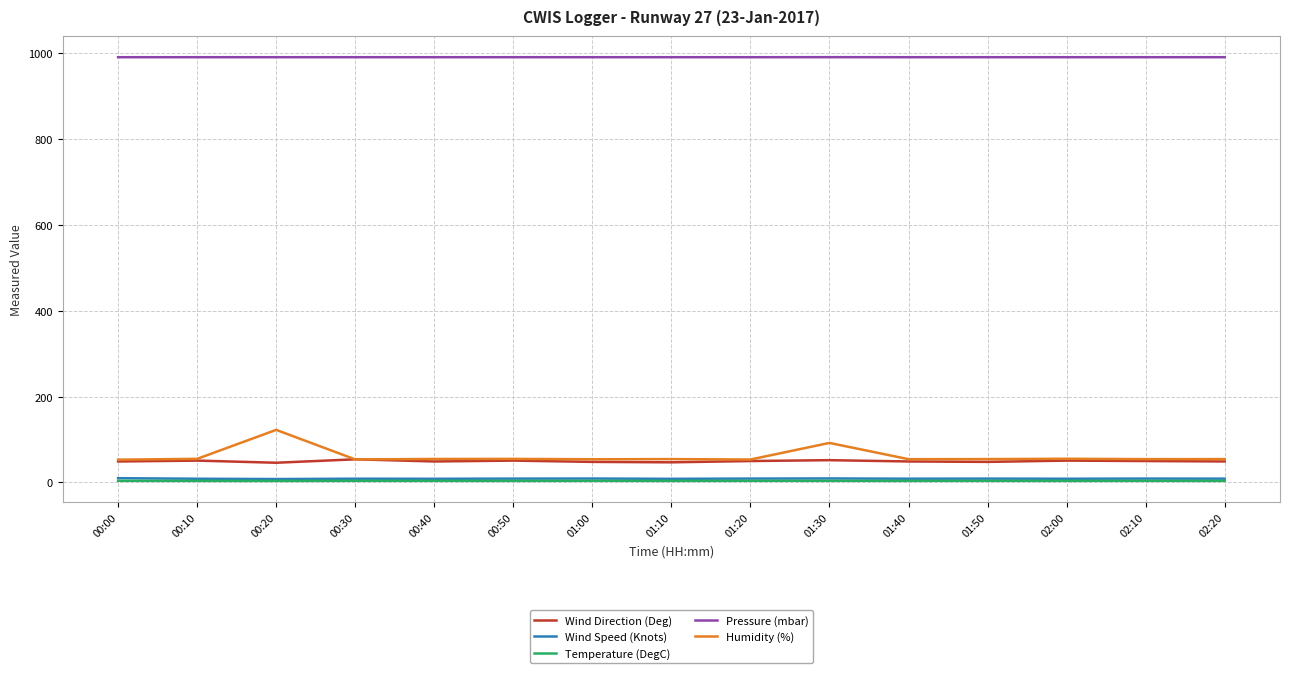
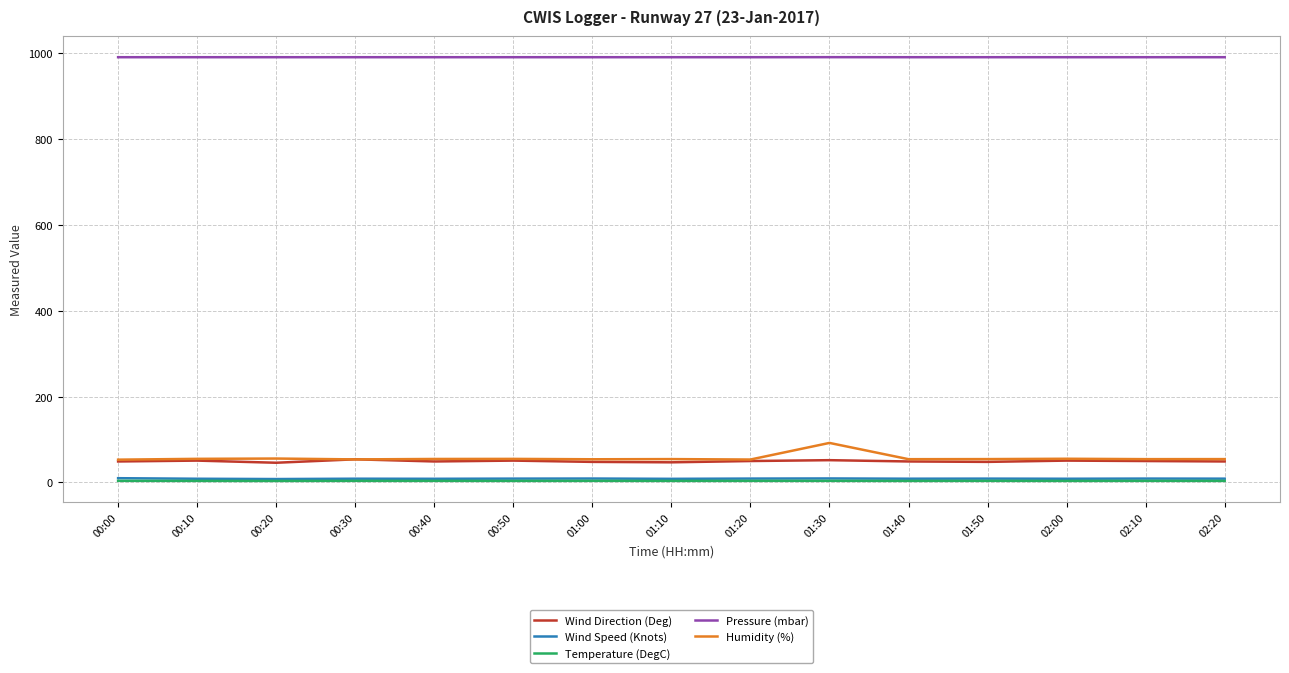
  {
    "Wind Direction (Deg)": {
      "00:20": 50,
      "01:00": 50,
      "01:10": 50,
      "01:30": 50,
      "01:50": 50
    },
    "Wind Speed (Knots)": {
      "00:00": 10
    },
    "Temperature (DegC)": {
      "00:00": 0
    },
    "Pressure (mbar)": {
      "00:00": 990,
      "00:10": 990,
      "00:20": 990,
      "00:30": 990,
      "00:40": 990,
      "00:50": 990,
      "01:00": 990,
      "01:10": 990,
      "01:20": 990,
      "01:30": 990,
      "01:40": 990,
      "01:50": 990,
      "02:00": 990,
      "02:10": 990,
      "02:20": 990
    },
    "Humidity (%)": {
-     "00:20": 120,
+     "00:20": 60,
      "01:00": 50,
      "01:10": 50,
      "01:30": 90,
      "01:50": 50
    }
  }
